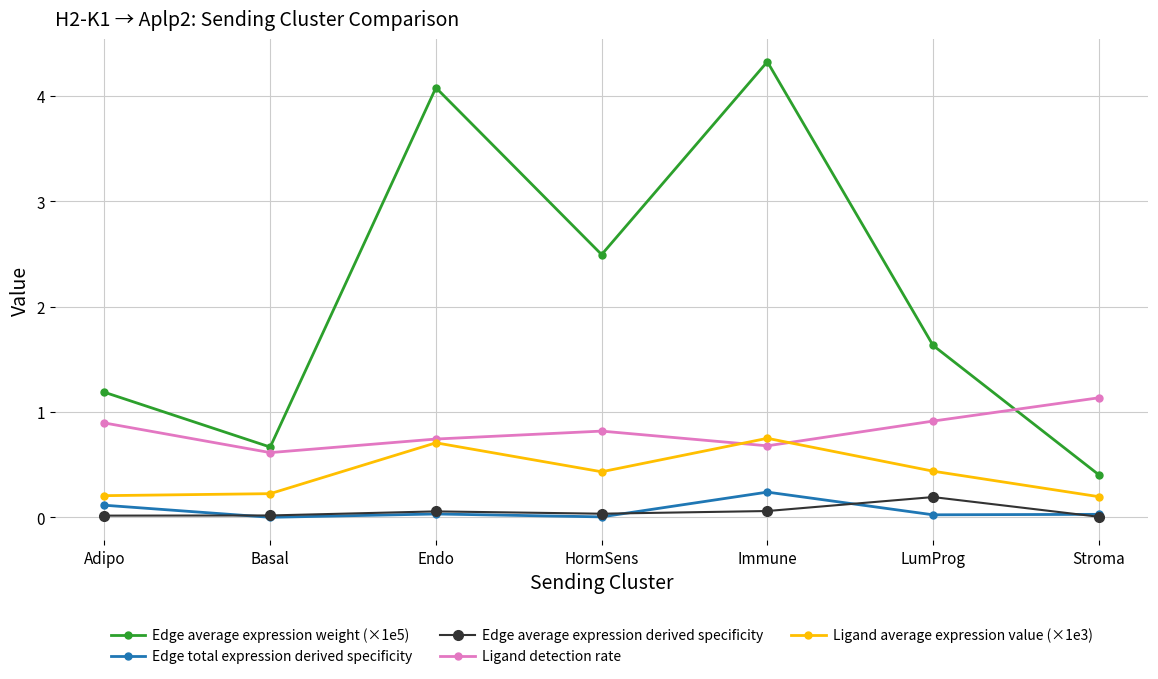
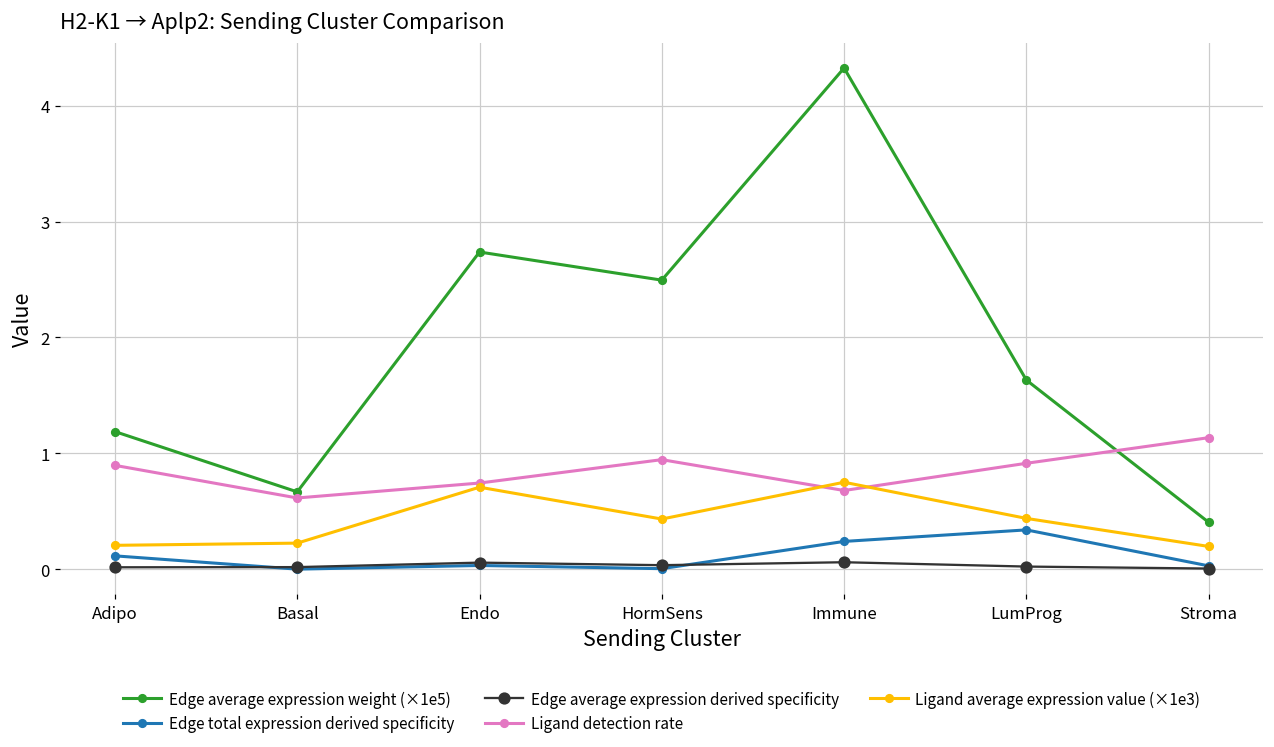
  {
    "Edge average expression weight (×1e5)": {
      "Adipo": 1.19,
      "Basal": 0.67,
-     "Endo": 4.08,
+     "Endo": 2.74,
      "HormSens": 2.49,
      "Immune": 4.33,
      "LumProg": 1.63,
      "Stroma": 0.40
    },
    "Edge total expression derived specificity": {
      "Adipo": 0.12,
      "Endo": 0.03,
      "HormSens": 0.00,
      "Immune": 0.24,
-     "LumProg": 0.02
+     "LumProg": 0.34
    },
    "Edge average expression derived specificity": {
      "Adipo": 0.02,
      "Endo": 0.06,
      "HormSens": 0.03,
      "Immune": 0.06,
-     "LumProg": 0.19
+     "LumProg": 0.02
    },
    "Ligand detection rate": {
      "Adipo": 0.90,
      "Basal": 0.61,
      "Endo": 0.74,
-     "HormSens": 0.82,
+     "HormSens": 0.95,
      "Immune": 0.68,
      "LumProg": 0.91,
      "Stroma": 1.14
    },
    "Ligand average expression value (×1e3)": {
      "Adipo": 0.21,
      "Basal": 0.23,
      "Endo": 0.71,
      "HormSens": 0.43,
      "Immune": 0.75,
      "LumProg": 0.44,
      "Stroma": 0.20
    }
  }
